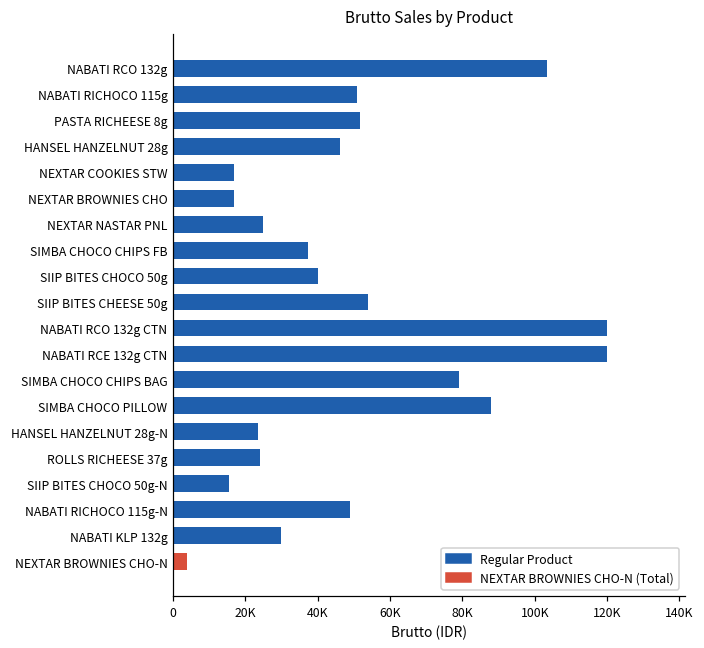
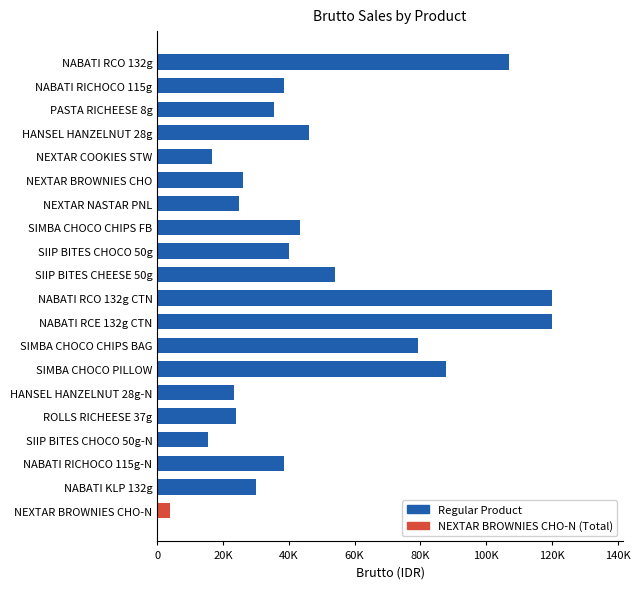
  {
-   "NABATI RCO 132g": 104000,
-   "NABATI RICHOCO 115g": 51000,
-   "PASTA RICHEESE 8g": 52000,
+   "NABATI RCO 132g": 107000,
+   "NABATI RICHOCO 115g": 38000,
+   "PASTA RICHEESE 8g": 35000,
    "HANSEL HANZELNUT 28g": 46000,
    "NEXTAR COOKIES STW": 17000,
-   "NEXTAR BROWNIES CHO": 17000,
+   "NEXTAR BROWNIES CHO": 26000,
    "NEXTAR NASTAR PNL": 25000,
-   "SIMBA CHOCO CHIPS FB": 37000,
+   "SIMBA CHOCO CHIPS FB": 43000,
    "SIIP BITES CHOCO 50g": 40000,
    "SIIP BITES CHEESE 50g": 54000,
    "NABATI RCO 132g CTN": 120000,
    "NABATI RCE 132g CTN": 120000,
    "SIMBA CHOCO CHIPS BAG": 79000,
    "SIMBA CHOCO PILLOW": 88000,
    "HANSEL HANZELNUT 28g-N": 23000,
    "ROLLS RICHEESE 37g": 24000,
    "SIIP BITES CHOCO 50g-N": 15000,
-   "NABATI RICHOCO 115g-N": 49000,
+   "NABATI RICHOCO 115g-N": 38000,
    "NABATI KLP 132g": 30000,
    "NEXTAR BROWNIES CHO-N": 4000
  }
